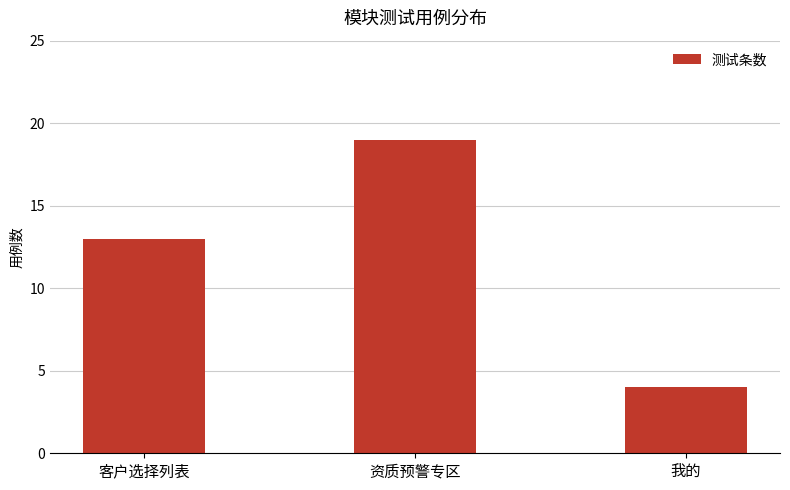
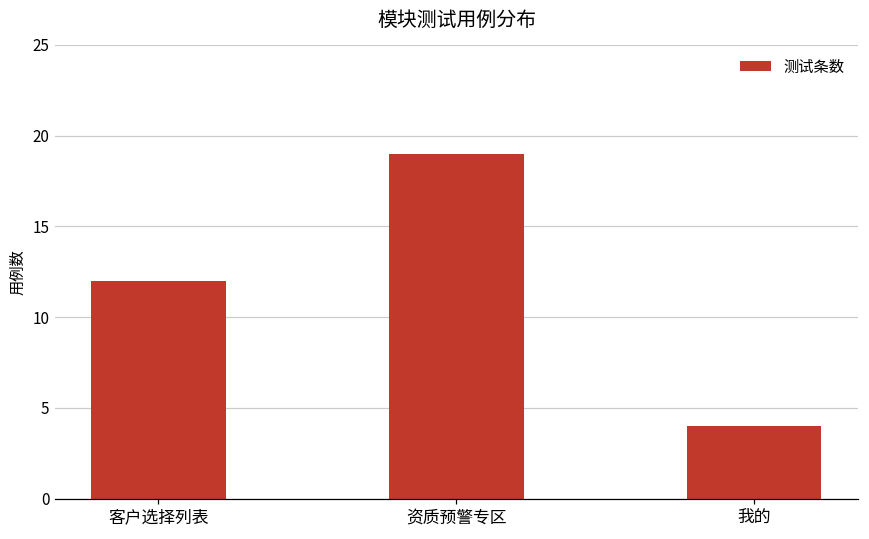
  {
-   "客户选择列表": 13,
+   "客户选择列表": 12,
    "资质预警专区": 19,
    "我的": 4
  }
